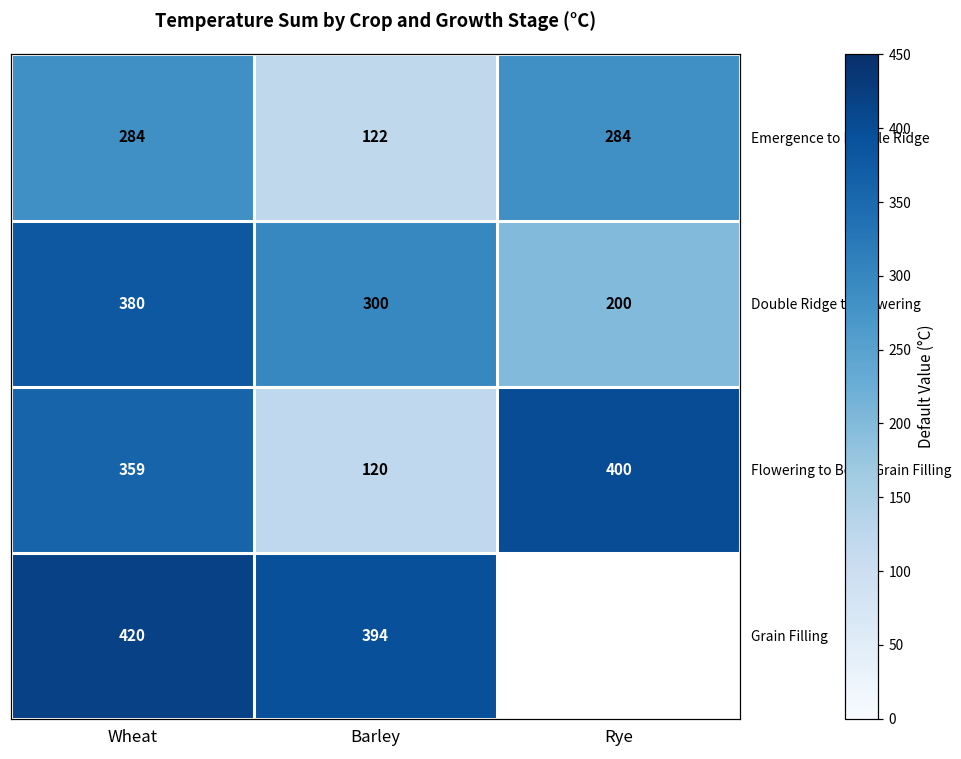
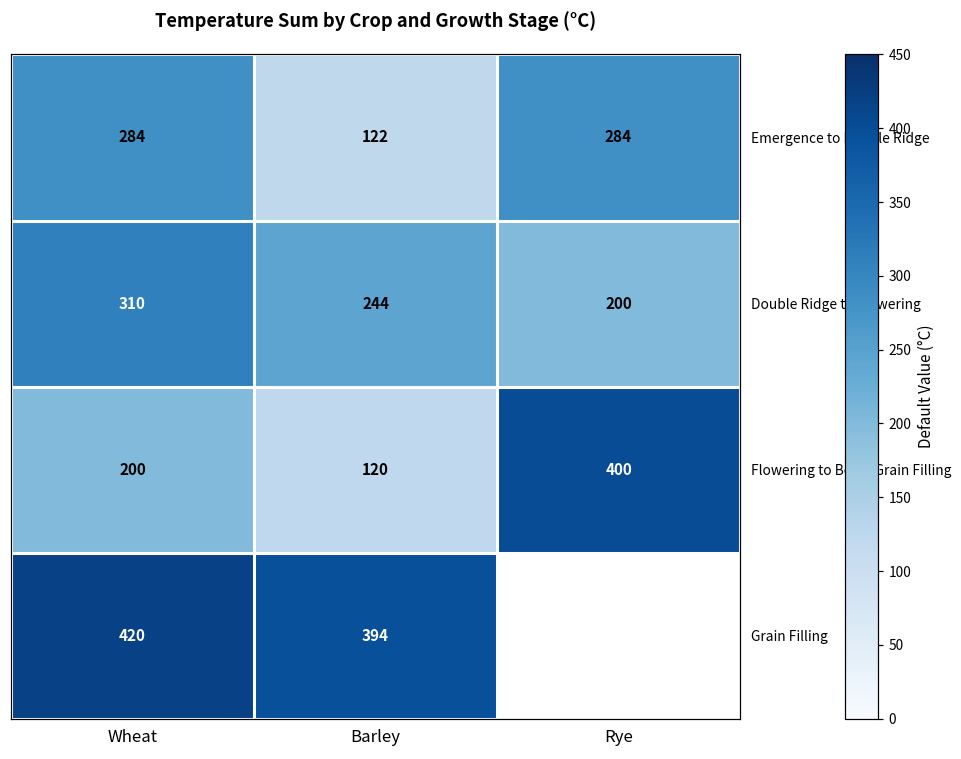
  {
    "Emergence to Double Ridge": {
      "Wheat": 284,
      "Barley": 122,
      "Rye": 284
    },
    "Double Ridge to Flowering": {
-     "Wheat": 380,
-     "Barley": 300,
+     "Wheat": 310,
+     "Barley": 244,
      "Rye": 200
    },
    "Flowering to Begin Grain Filling": {
-     "Wheat": 359,
+     "Wheat": 200,
      "Barley": 120,
      "Rye": 400
    },
    "Grain Filling": {
      "Wheat": 420,
      "Barley": 394
    }
  }
